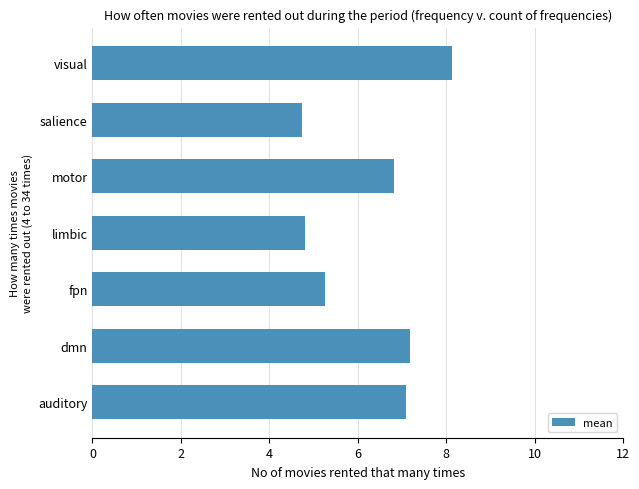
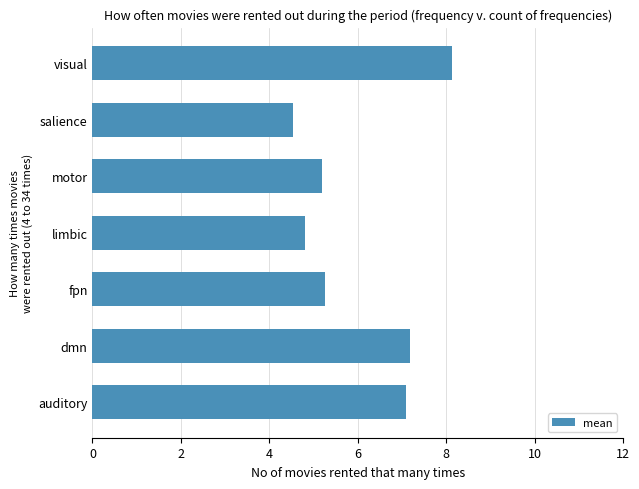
  {
    "visual": 8.1,
-   "salience": 4.7,
-   "motor": 6.8,
+   "salience": 4.5,
+   "motor": 5.2,
    "limbic": 4.8,
    "fpn": 5.3,
    "dmn": 7.2,
    "auditory": 7.1
  }
